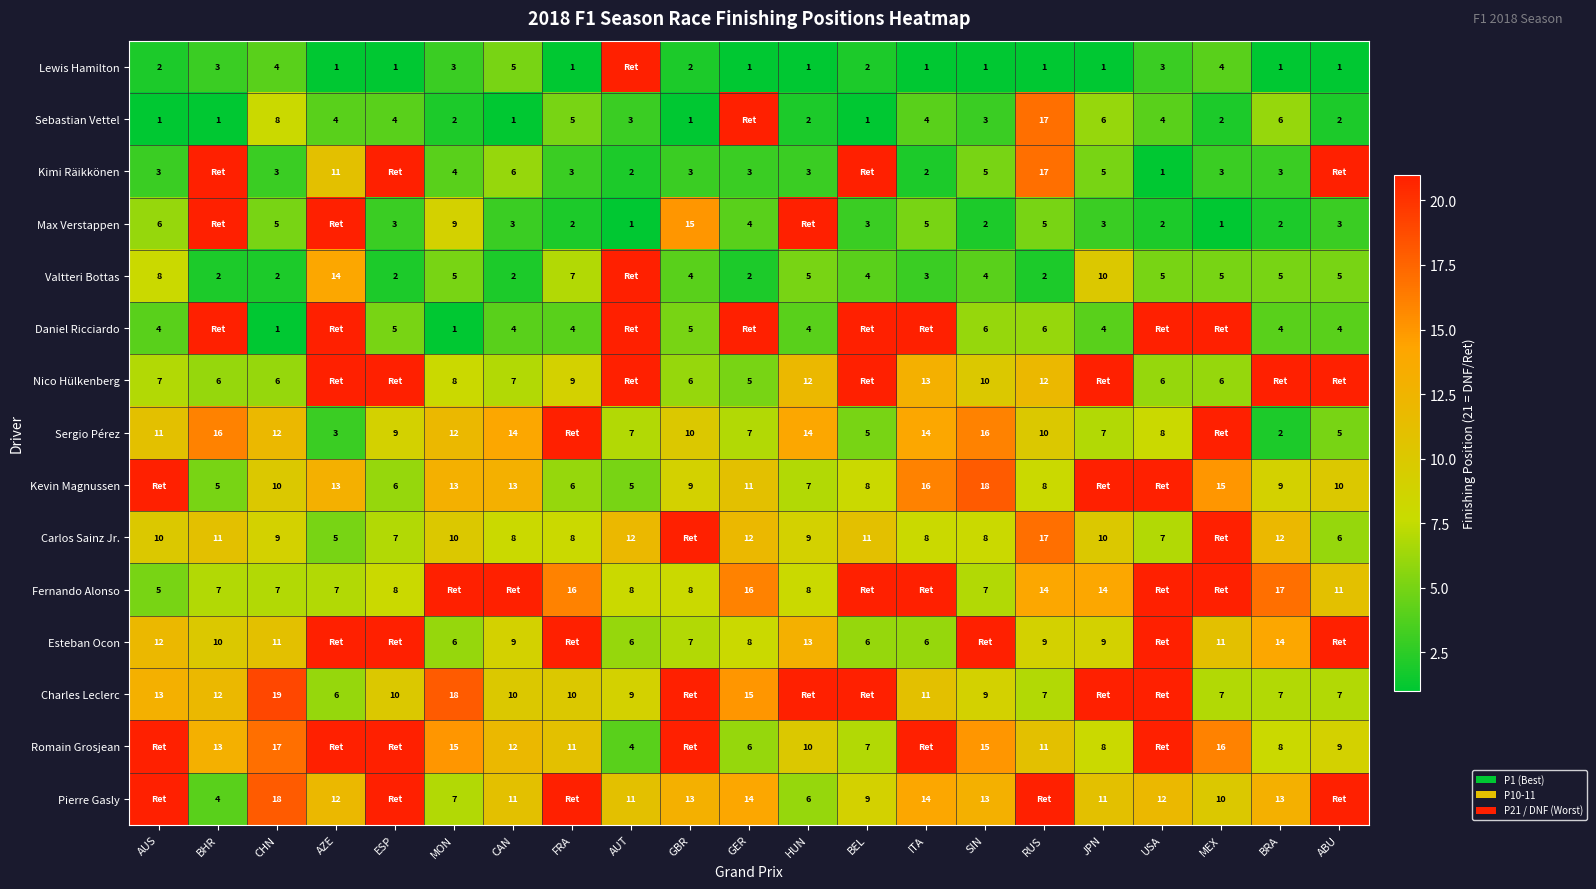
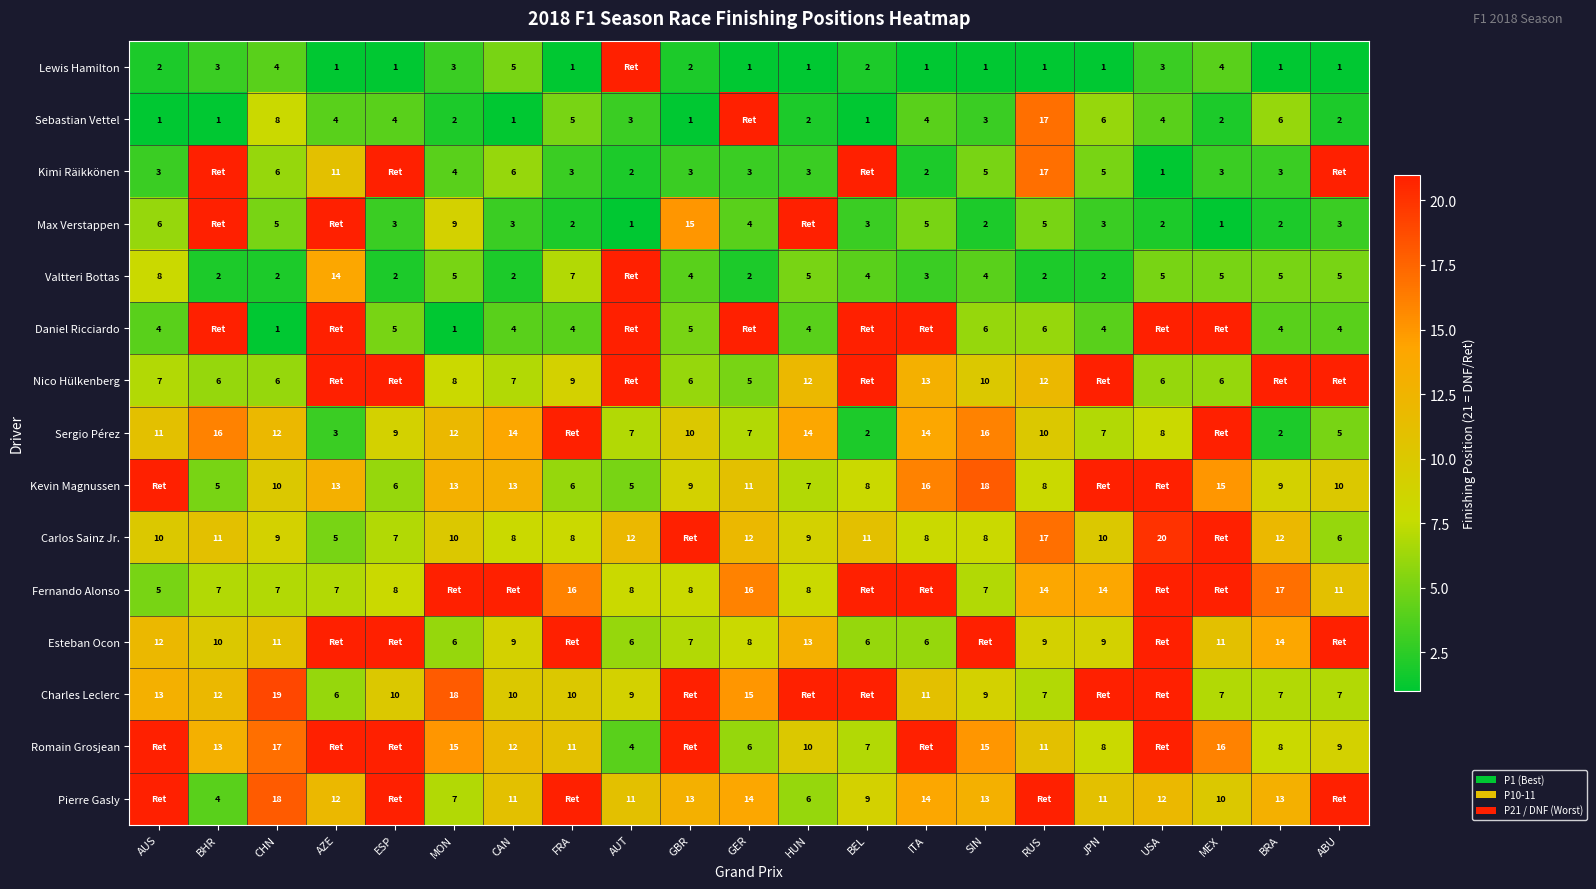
  {
    "Kimi Räikkönen": {
      "AUS": 3,
-     "CHN": 3,
+     "CHN": 6,
      "AZE": 11,
      "MON": 4,
      "CAN": 6,
      "FRA": 3,
      "AUT": 2,
      "GBR": 3,
      "GER": 3,
      "HUN": 3,
      "ITA": 2,
      "SIN": 5,
      "RUS": 17,
      "JPN": 5,
      "USA": 1,
      "MEX": 3,
      "BRA": 3
    },
    "Valtteri Bottas": {
      "AUS": 8,
      "BHR": 2,
      "CHN": 2,
      "AZE": 14,
      "ESP": 2,
      "MON": 5,
      "CAN": 2,
      "FRA": 7,
      "GBR": 4,
      "GER": 2,
      "HUN": 5,
      "BEL": 4,
      "ITA": 3,
      "SIN": 4,
      "RUS": 2,
-     "JPN": 10,
+     "JPN": 2,
      "USA": 5,
      "MEX": 5,
      "BRA": 5,
      "ABU": 5
    },
    "Sergio Pérez": {
      "AUS": 11,
      "BHR": 16,
      "CHN": 12,
      "AZE": 3,
      "ESP": 9,
      "MON": 12,
      "CAN": 14,
      "AUT": 7,
      "GBR": 10,
      "GER": 7,
      "HUN": 14,
-     "BEL": 5,
+     "BEL": 2,
      "ITA": 14,
      "SIN": 16,
      "RUS": 10,
      "JPN": 7,
      "USA": 8,
      "BRA": 2,
      "ABU": 5
    },
    "Carlos Sainz Jr.": {
      "AUS": 10,
      "BHR": 11,
      "CHN": 9,
      "AZE": 5,
      "ESP": 7,
      "MON": 10,
      "CAN": 8,
      "FRA": 8,
      "AUT": 12,
      "GER": 12,
      "HUN": 9,
      "BEL": 11,
      "ITA": 8,
      "SIN": 8,
      "RUS": 17,
      "JPN": 10,
-     "USA": 7,
+     "USA": 20,
      "BRA": 12,
      "ABU": 6
    }
  }
